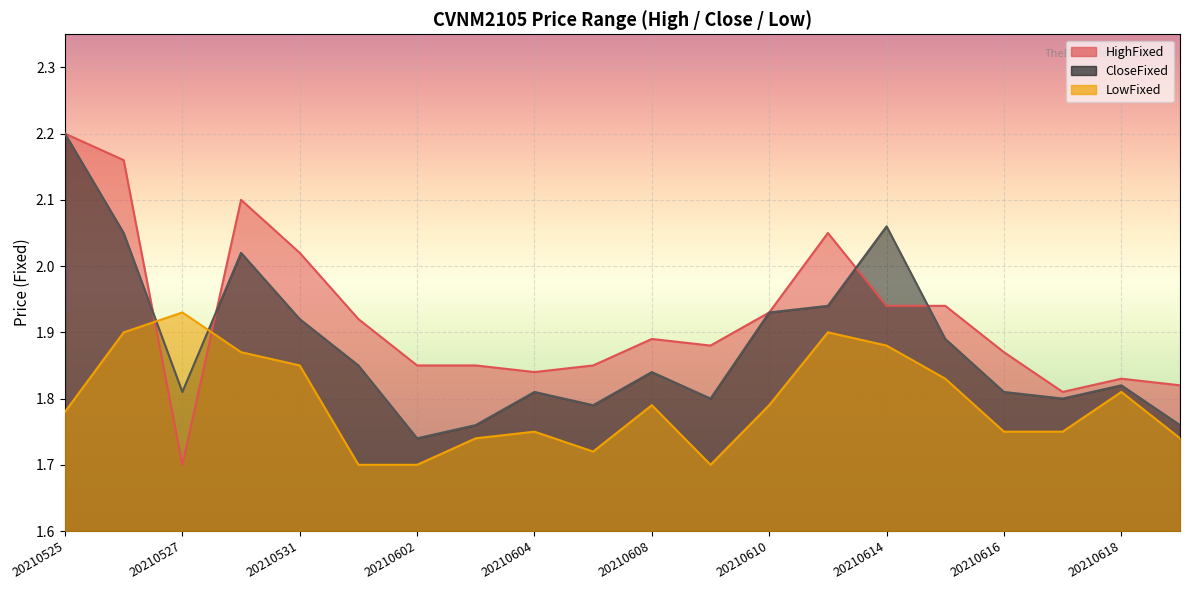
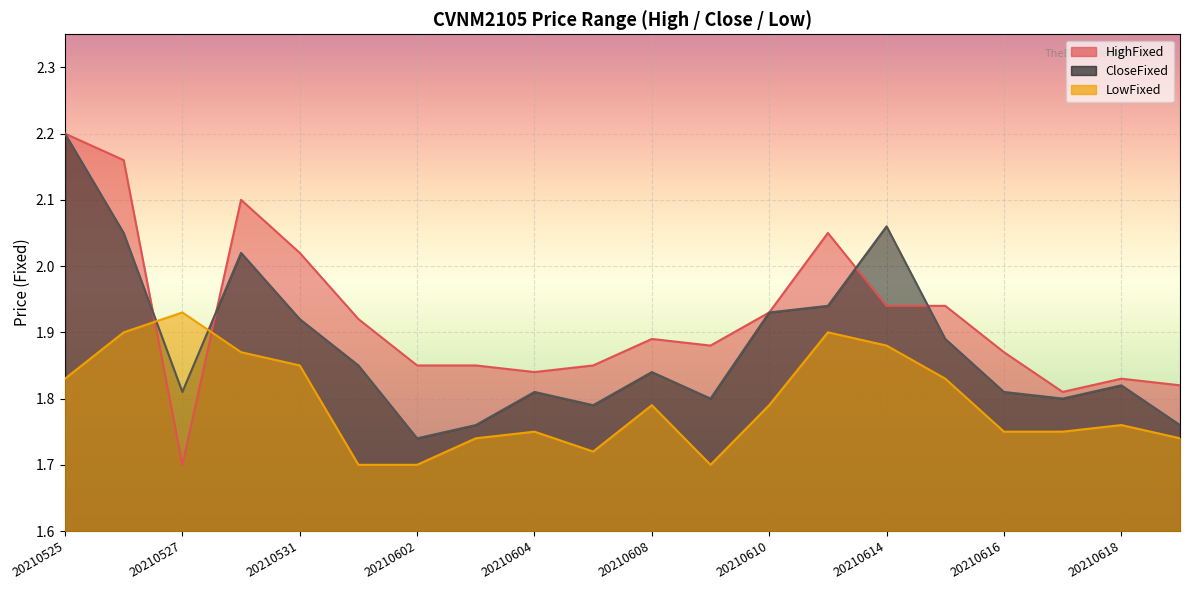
  {
    "HighFixed": {
      "20210527": 1.70,
      "20210531": 2.02,
      "20210602": 1.85,
      "20210604": 1.84,
      "20210608": 1.89,
      "20210614": 1.94,
      "20210616": 1.87,
      "20210618": 1.83
    },
    "CloseFixed": {
      "20210527": 1.81,
      "20210531": 1.92,
      "20210602": 1.74,
      "20210604": 1.81,
      "20210608": 1.84,
      "20210614": 2.06,
      "20210616": 1.81,
      "20210618": 1.82
    },
    "LowFixed": {
-     "20210525": 1.78,
+     "20210525": 1.83,
      "20210527": 1.93,
      "20210531": 1.85,
      "20210602": 1.70,
      "20210604": 1.75,
      "20210608": 1.79,
      "20210610": 1.79,
      "20210614": 1.88,
      "20210616": 1.75,
-     "20210618": 1.81
+     "20210618": 1.76
    }
  }
